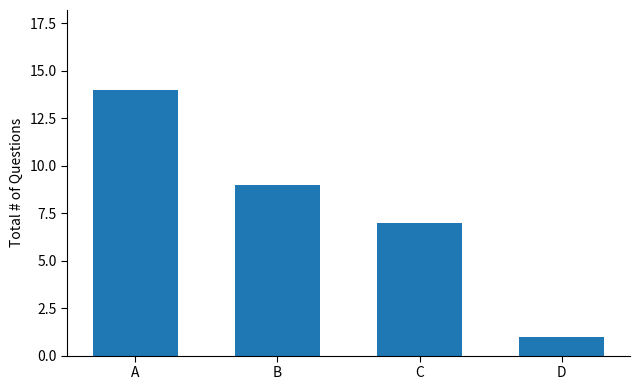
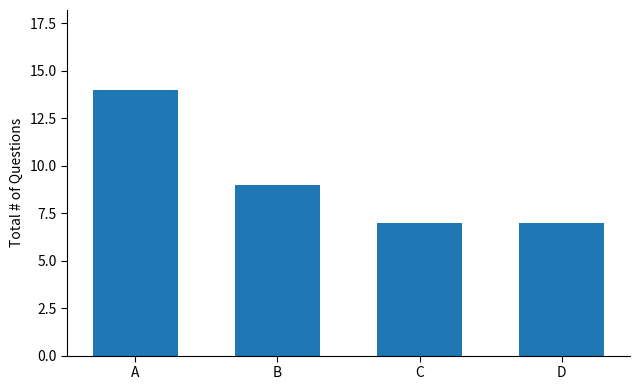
  {
    "A": 14,
    "B": 9,
    "C": 7,
-   "D": 1
+   "D": 7
  }
